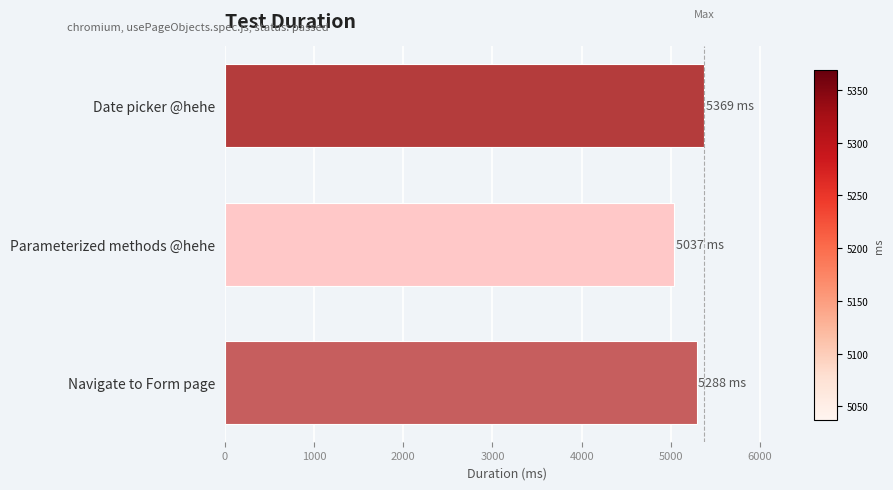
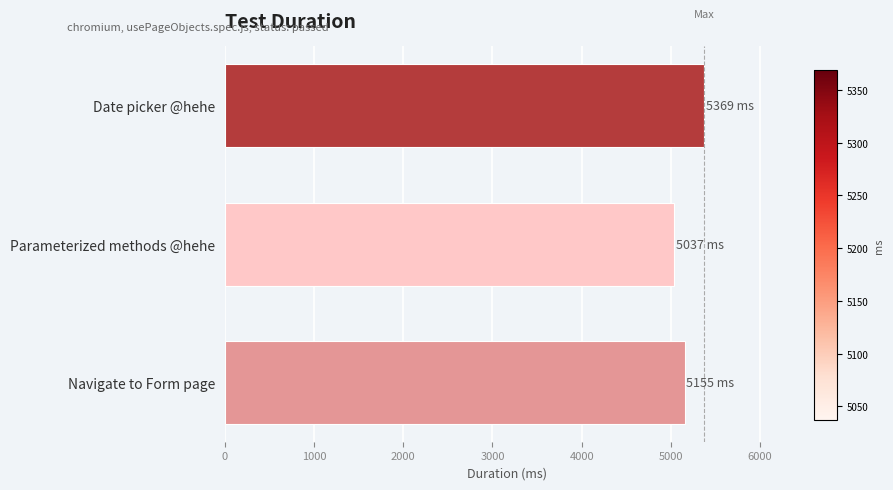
  {
    "Date picker @hehe": 5369,
    "Parameterized methods @hehe": 5037,
-   "Navigate to Form page": 5288
+   "Navigate to Form page": 5155
  }
